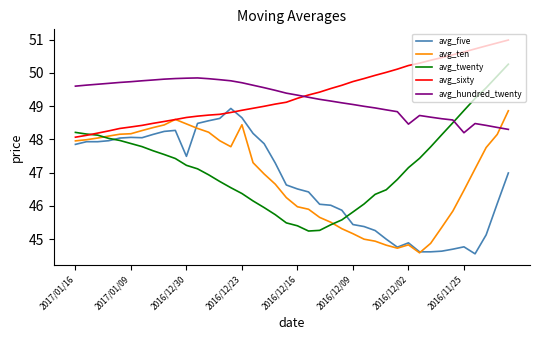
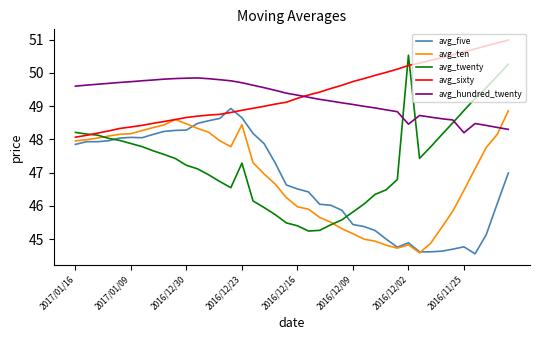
  {
    "avg_five": {
      "2017/01/16": 47.9,
      "2017/01/09": 48.1,
-     "2016/12/30": 47.5,
+     "2016/12/30": 48.3,
      "2016/12/23": 48.7,
      "2016/12/16": 46.5,
      "2016/12/09": 45.4,
      "2016/11/25": 44.8
    },
    "avg_ten": {
      "2017/01/16": 48.0,
      "2017/01/09": 48.2,
      "2016/12/30": 48.5,
      "2016/12/23": 48.4,
      "2016/12/16": 46.0,
      "2016/12/09": 45.2,
      "2016/11/25": 46.5
    },
    "avg_twenty": {
      "2017/01/16": 48.2,
      "2017/01/09": 47.9,
      "2016/12/30": 47.2,
-     "2016/12/23": 46.4,
+     "2016/12/23": 47.3,
      "2016/12/16": 45.4,
      "2016/12/09": 45.8,
-     "2016/12/02": 47.2,
+     "2016/12/02": 50.5,
      "2016/11/25": 48.9
    },
    "avg_sixty": {
      "2017/01/16": 48.1,
      "2017/01/09": 48.4,
      "2016/12/30": 48.7,
      "2016/12/23": 48.9,
      "2016/12/16": 49.2,
      "2016/12/09": 49.7,
      "2016/12/02": 50.2
    },
    "avg_hundred_twenty": {
      "2017/01/16": 49.6,
      "2017/01/09": 49.7,
      "2016/12/30": 49.8,
      "2016/12/23": 49.7,
      "2016/12/16": 49.3,
      "2016/12/09": 49.0,
      "2016/12/02": 48.5,
      "2016/11/25": 48.2
    }
  }
